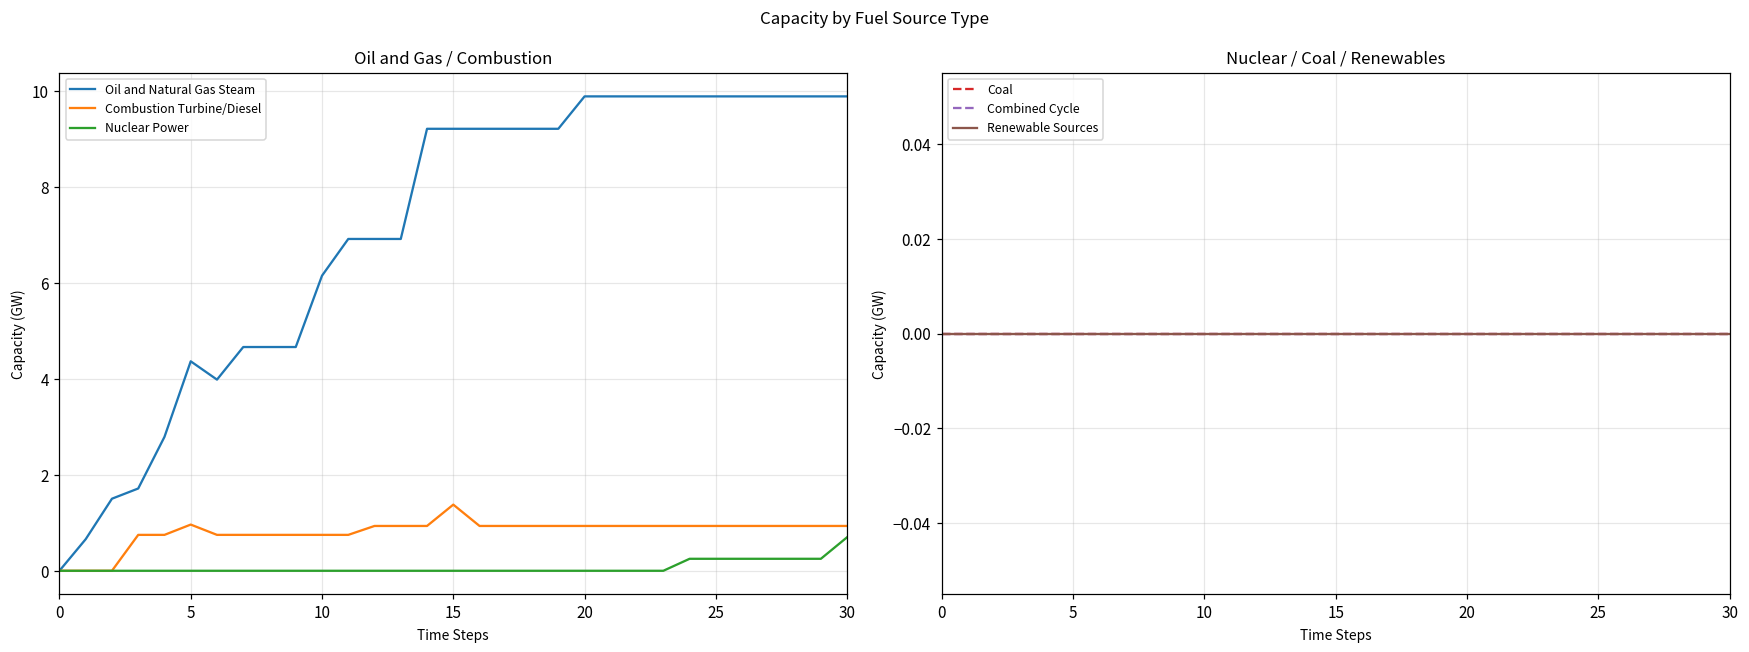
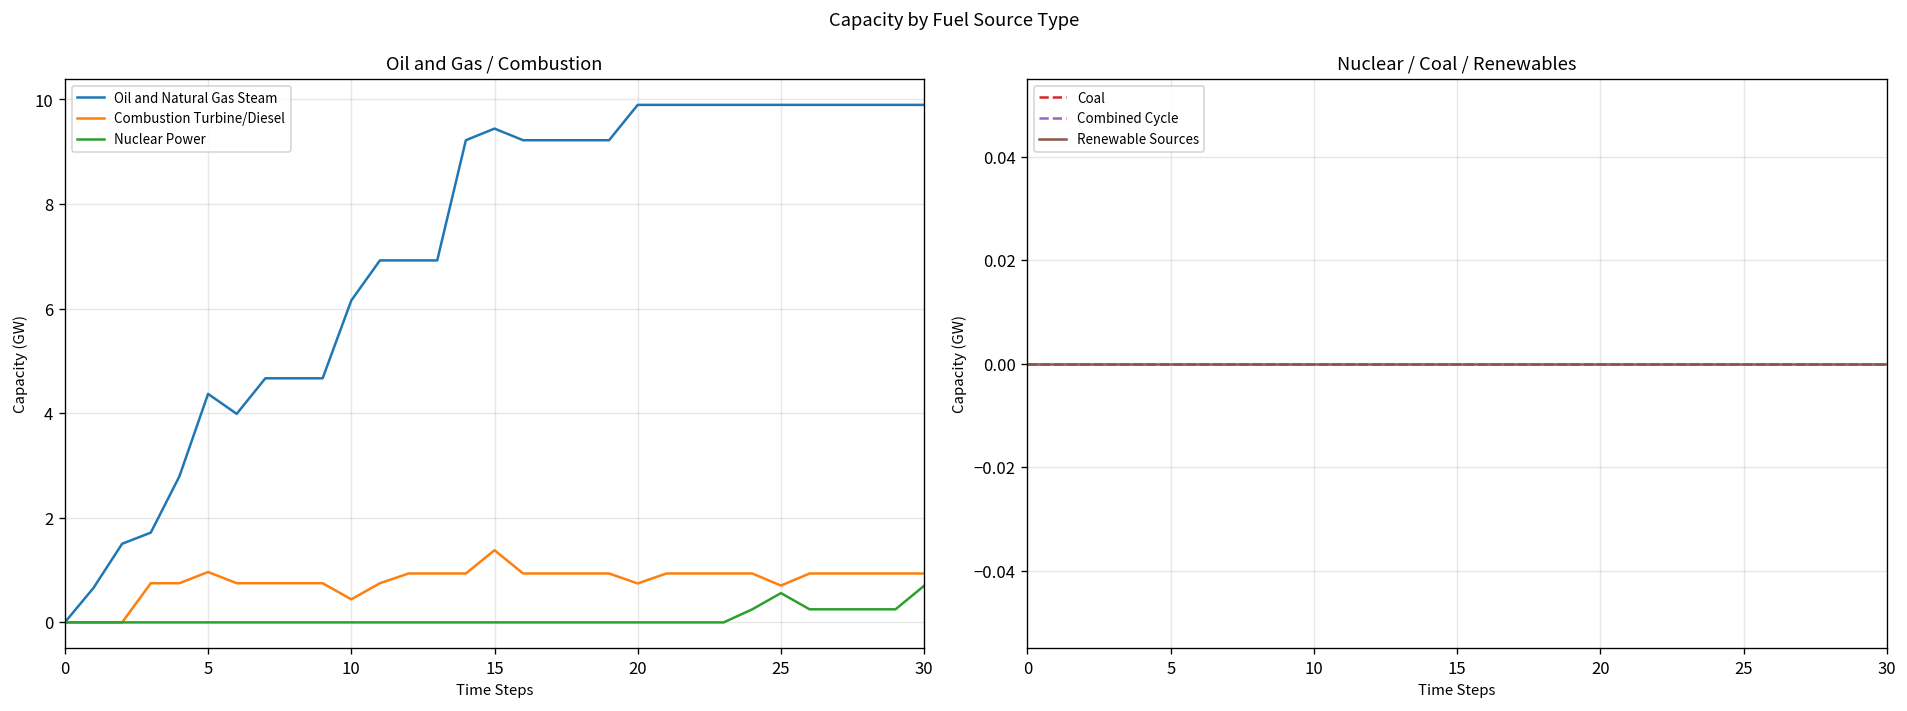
  {
    "Oil and Gas / Combustion": {
      "Oil and Natural Gas Steam": {
        "5": 4.4,
        "10": 6.2,
-       "15": 9.2,
+       "15": 9.4,
        "20": 9.9,
        "25": 9.9,
        "30": 9.9
      },
      "Combustion Turbine/Diesel": {
        "5": 1.0,
-       "10": 0.7,
+       "10": 0.4,
        "15": 1.4,
-       "20": 0.9,
-       "25": 0.9,
+       "20": 0.7,
+       "25": 0.7,
        "30": 0.9
      },
      "Nuclear Power": {
        "5": 0.0,
        "10": 0.0,
        "15": 0.0,
        "20": 0.0,
-       "25": 0.3,
+       "25": 0.6,
        "30": 0.7
      }
    },
    "Nuclear / Coal / Renewables": {
      "0": 0.000,
      "5": 0.000,
      "10": 0.000,
      "15": 0.000,
      "20": 0.000,
      "25": 0.000,
      "30": 0.000
    }
  }
